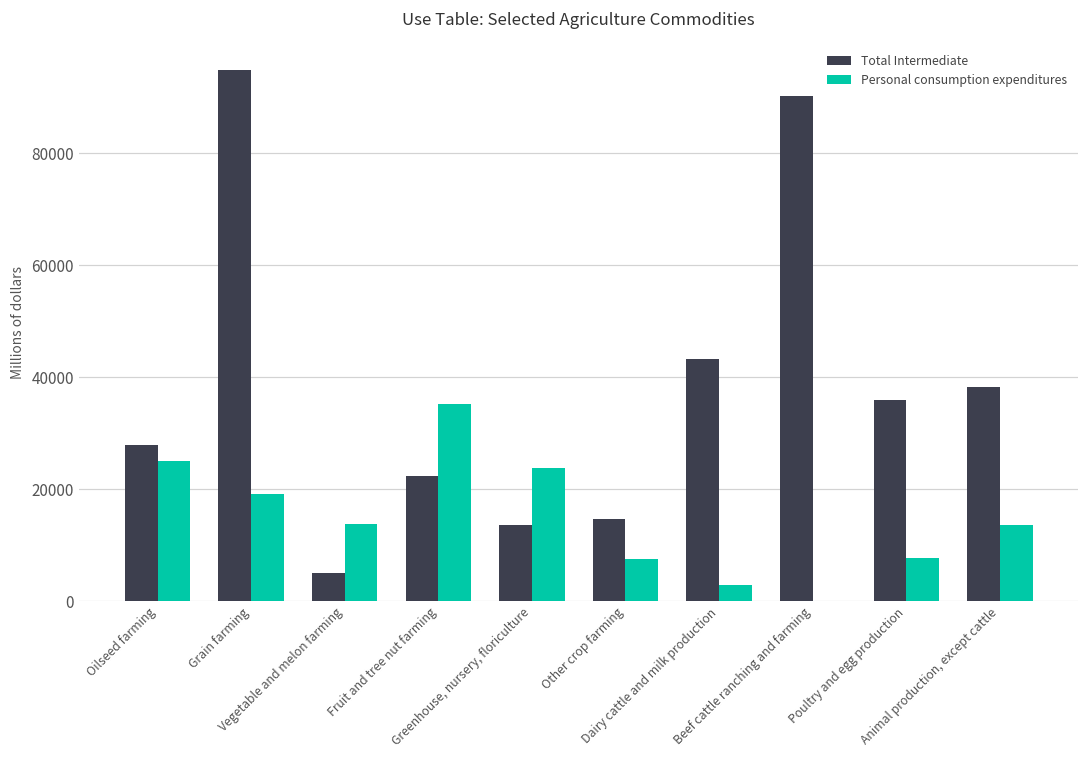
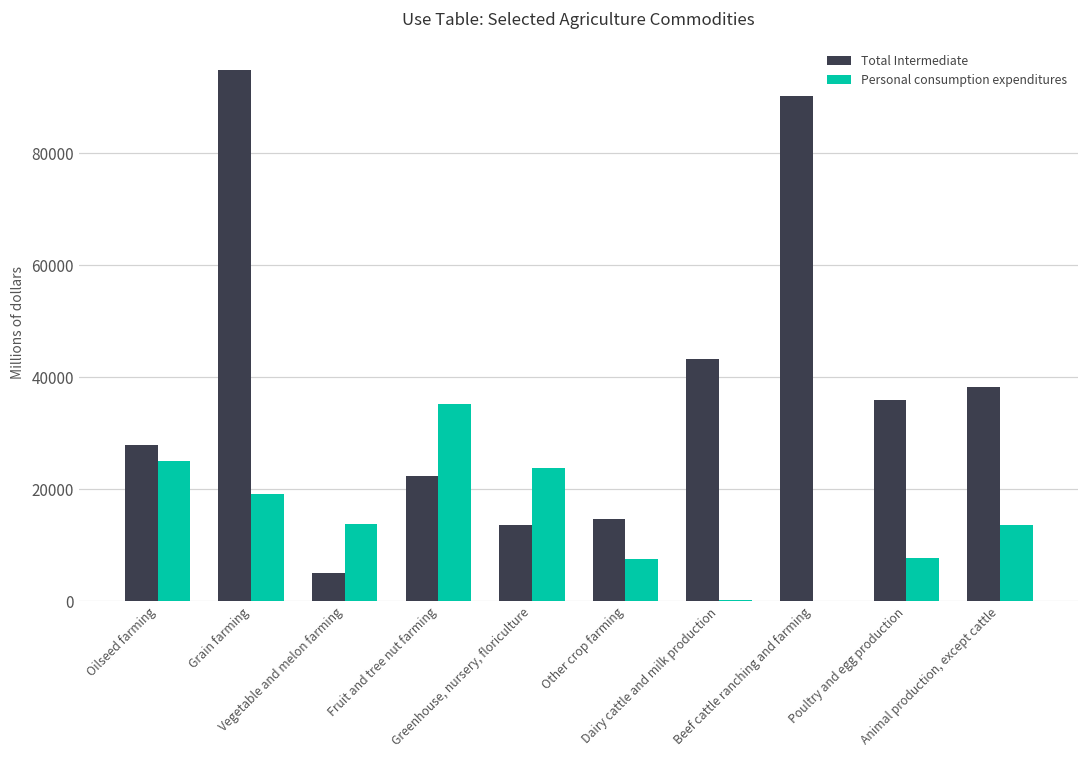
  {
    "Total Intermediate": {
      "Oilseed farming": 28000,
      "Grain farming": 95000,
      "Vegetable and melon farming": 5000,
      "Fruit and tree nut farming": 22000,
      "Greenhouse, nursery, floriculture": 14000,
      "Other crop farming": 15000,
      "Dairy cattle and milk production": 43000,
      "Beef cattle ranching and farming": 90000,
      "Poultry and egg production": 36000,
      "Animal production, except cattle": 38000
    },
    "Personal consumption expenditures": {
      "Oilseed farming": 25000,
      "Grain farming": 19000,
      "Vegetable and melon farming": 14000,
      "Fruit and tree nut farming": 35000,
      "Greenhouse, nursery, floriculture": 24000,
      "Other crop farming": 7000,
-     "Dairy cattle and milk production": 3000,
+     "Dairy cattle and milk production": 0,
      "Poultry and egg production": 8000,
      "Animal production, except cattle": 14000
    }
  }
